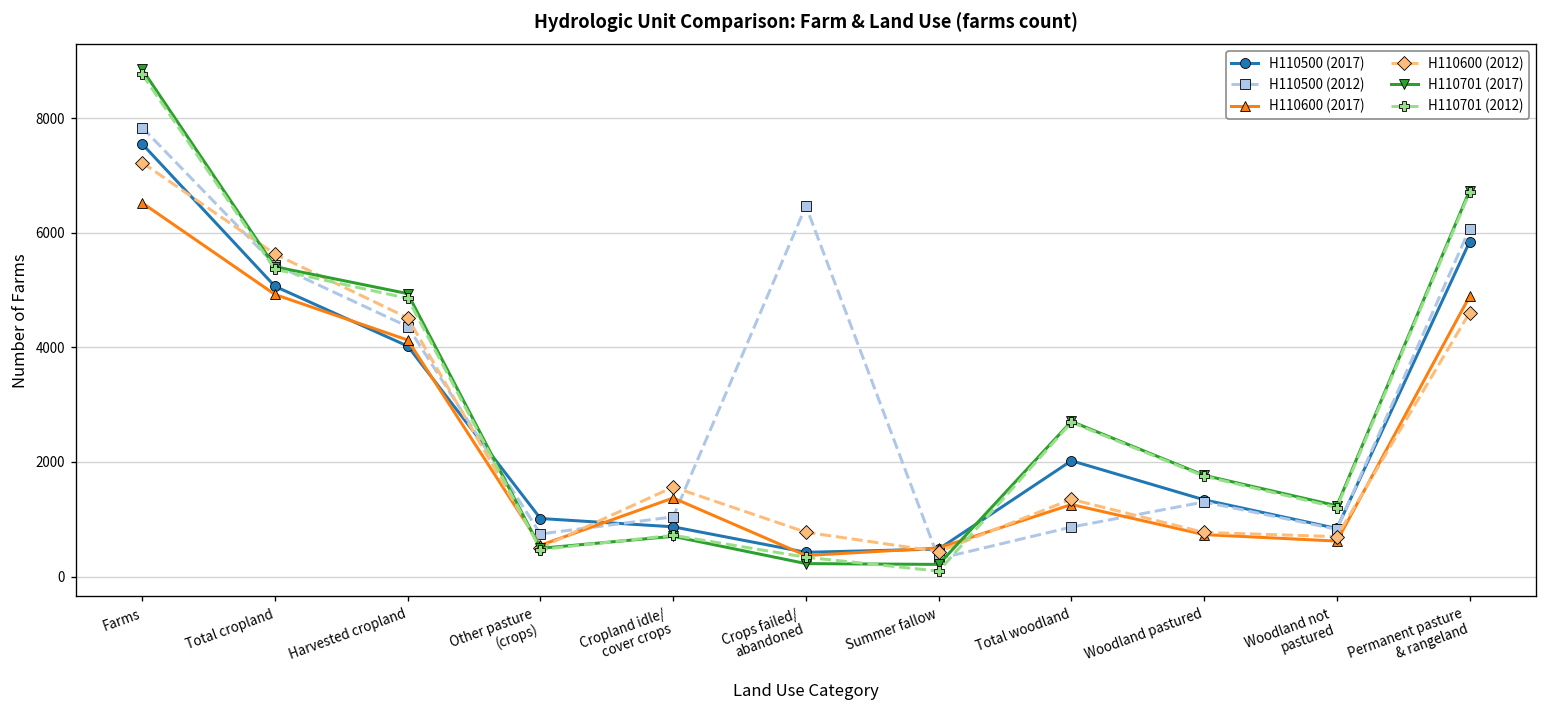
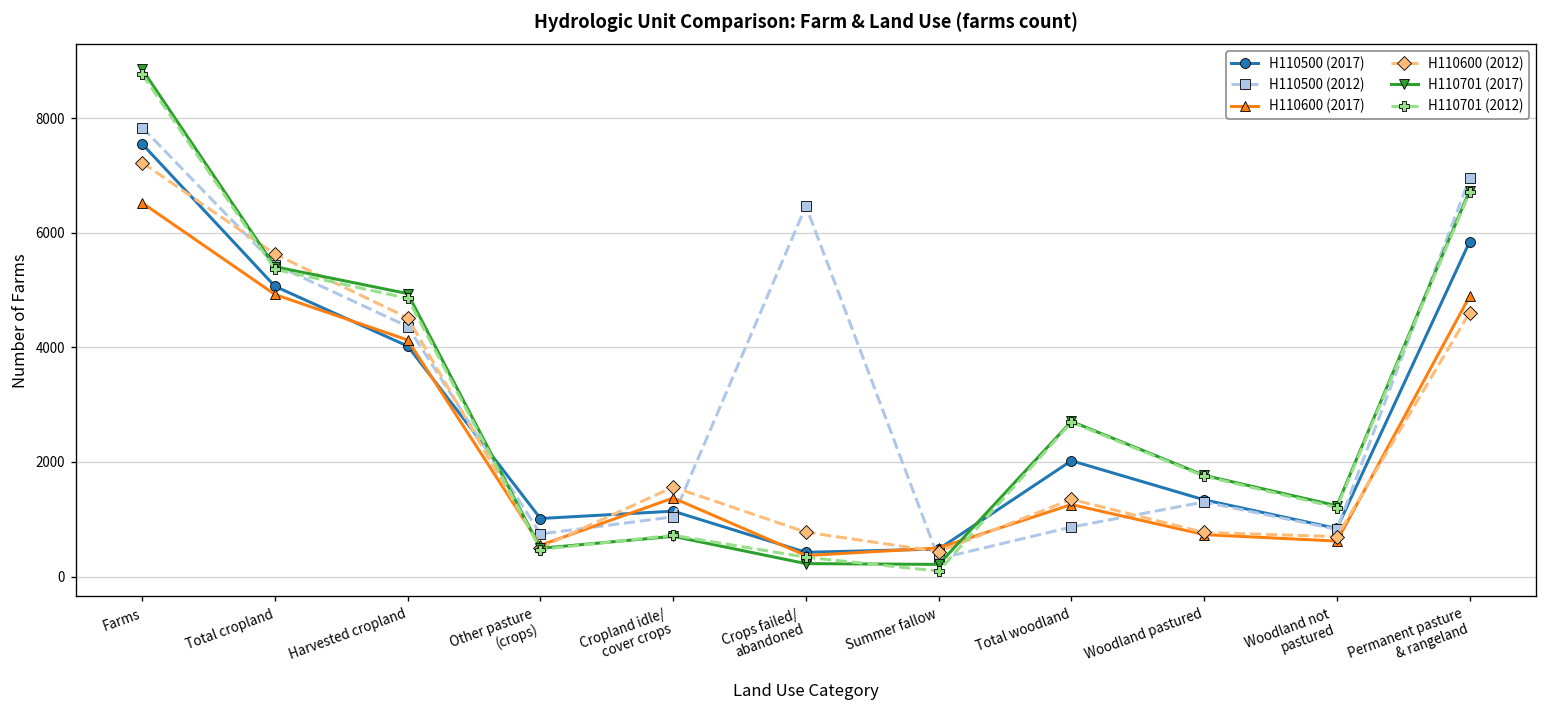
  {
    "H110500 (2017)": {
      "Farms": 7500,
      "Total cropland": 5100,
      "Harvested cropland": 4000,
      "Other pasture (crops)": 1000,
-     "Cropland idle/ cover crops": 900,
+     "Cropland idle/ cover crops": 1100,
      "Crops failed/ abandoned": 400,
      "Total woodland": 2000,
      "Permanent pasture & rangeland": 5800
    },
    "H110500 (2012)": {
      "Farms": 7800,
      "Harvested cropland": 4400,
      "Other pasture (crops)": 700,
      "Cropland idle/ cover crops": 1000,
      "Crops failed/ abandoned": 6500,
      "Summer fallow": 300,
      "Total woodland": 900,
-     "Permanent pasture & rangeland": 6100
+     "Permanent pasture & rangeland": 6900
    },
    "H110600 (2017)": {
      "Farms": 6500,
      "Total cropland": 4900,
      "Harvested cropland": 4100,
      "Cropland idle/ cover crops": 1400,
      "Total woodland": 1300,
      "Woodland not pastured": 600,
      "Permanent pasture & rangeland": 4900
    },
    "H110600 (2012)": {
      "Farms": 7200,
      "Total cropland": 5600,
      "Harvested cropland": 4500,
      "Cropland idle/ cover crops": 1600,
      "Crops failed/ abandoned": 800,
      "Total woodland": 1300,
      "Woodland not pastured": 700,
      "Permanent pasture & rangeland": 4600
    },
    "H110701 (2017)": {
      "Farms": 8900,
      "Harvested cropland": 4900,
      "Crops failed/ abandoned": 200,
      "Summer fallow": 200
    },
    "H110701 (2012)": {
      "Farms": 8800,
      "Harvested cropland": 4900,
      "Summer fallow": 100
    }
  }
